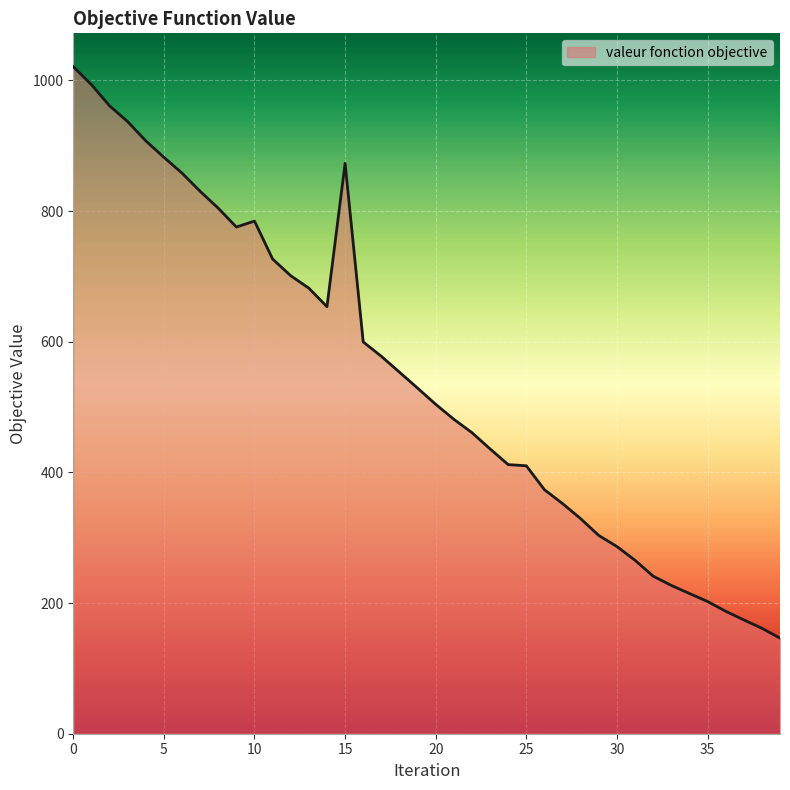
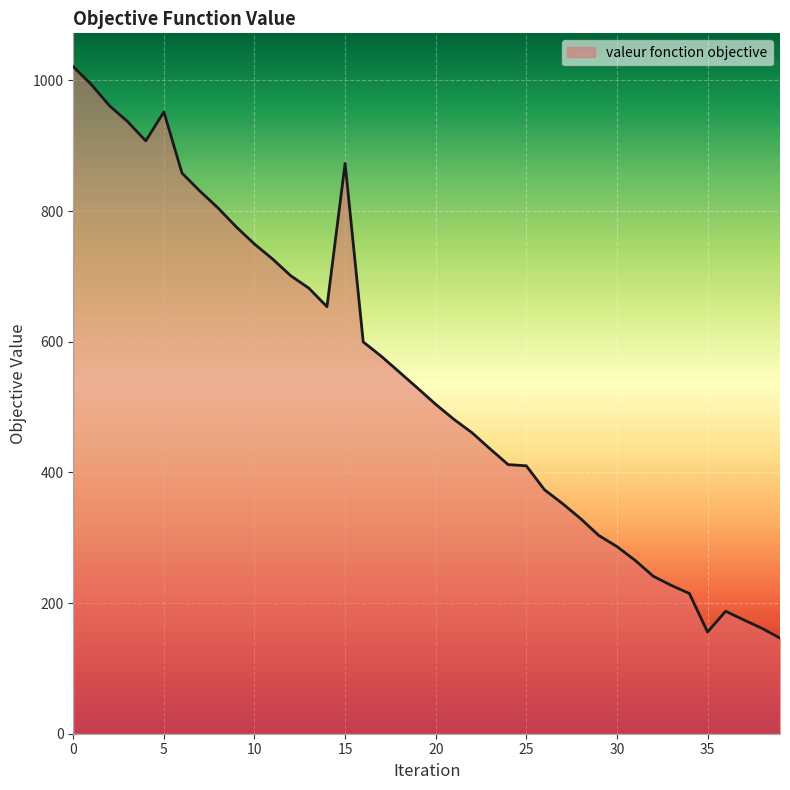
  {
    "0": 1020,
-   "5": 880,
-   "10": 780,
+   "5": 950,
+   "10": 750,
    "15": 870,
    "20": 500,
    "25": 410,
    "30": 290,
-   "35": 200
+   "35": 160
  }
